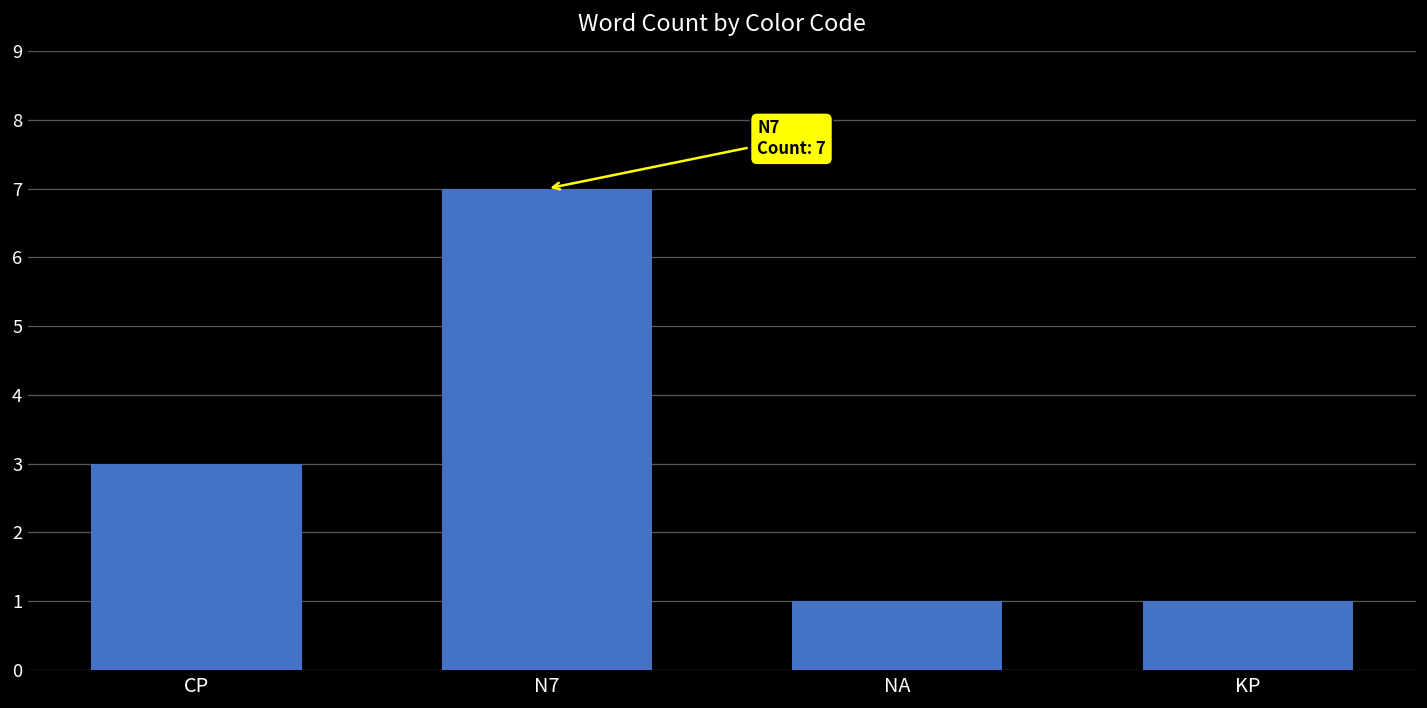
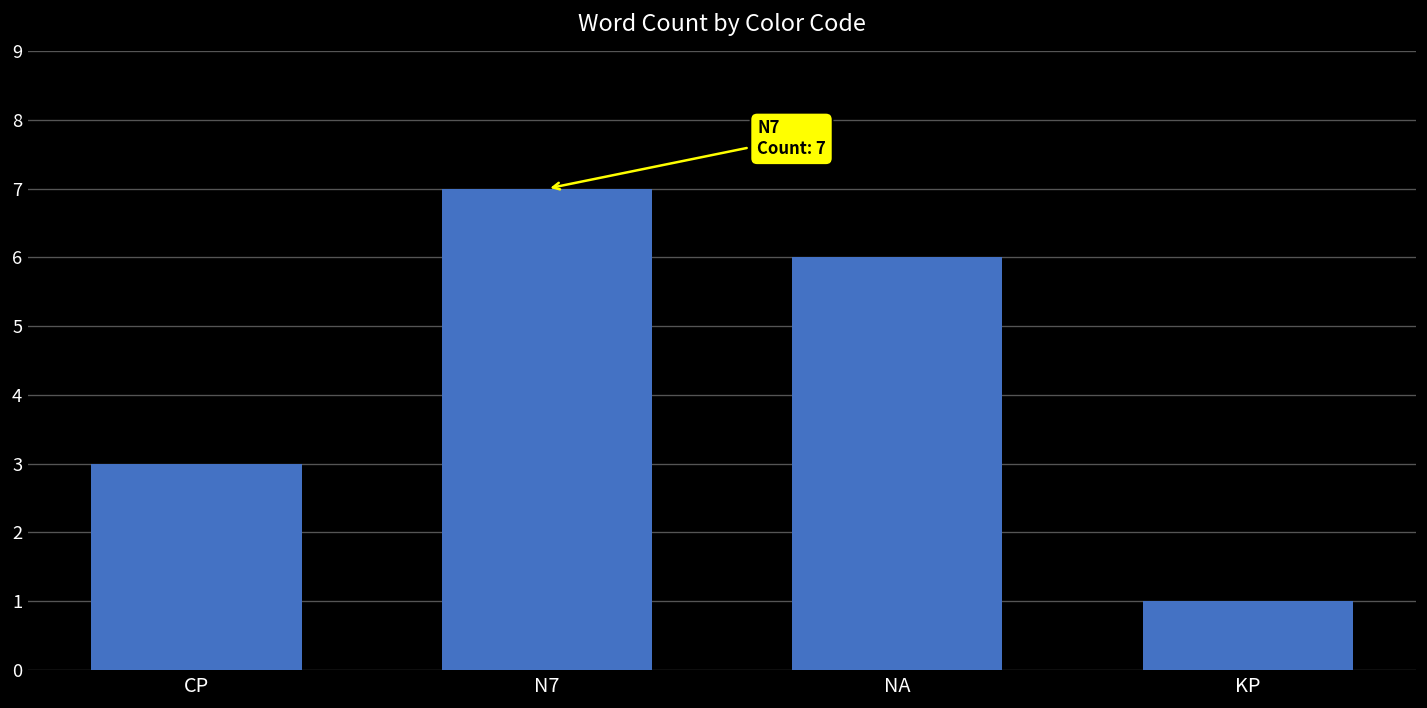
  {
    "CP": 3,
    "N7": 7,
-   "NA": 1,
+   "NA": 6,
    "KP": 1
  }
